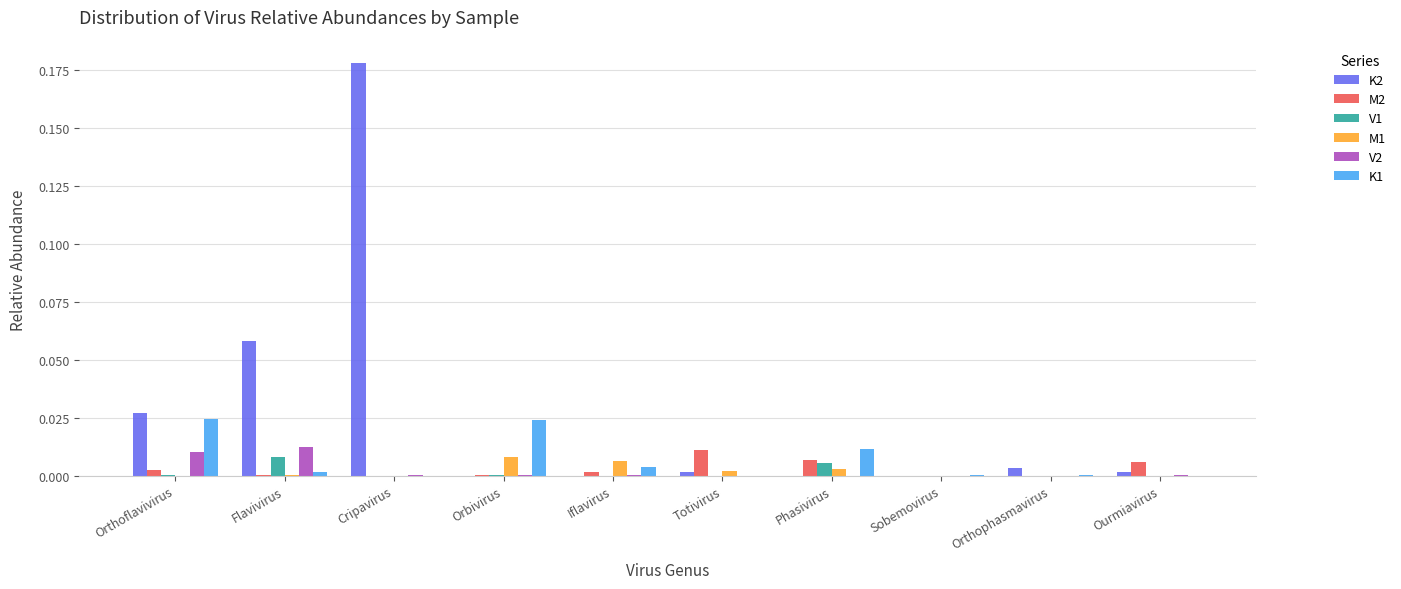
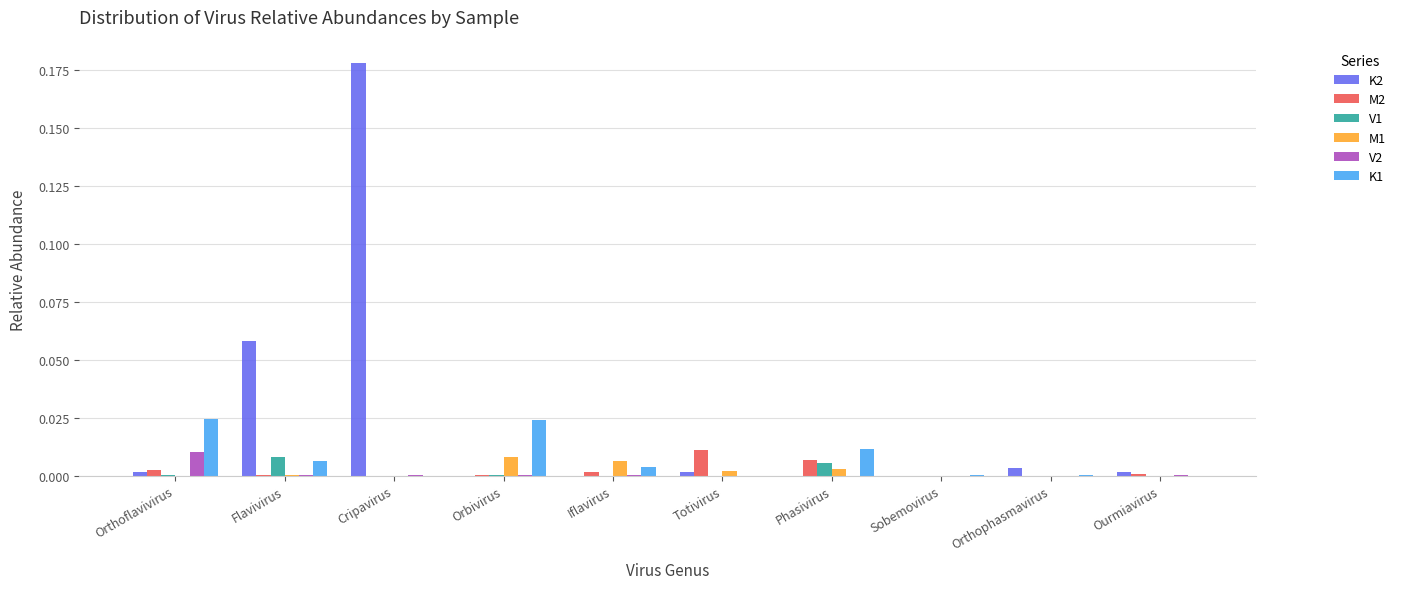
  {
    "K2": {
-     "Orthoflavivirus": 0.027,
+     "Orthoflavivirus": 0.002,
      "Flavivirus": 0.058,
      "Cripavirus": 0.178,
      "Orbivirus": 0.000,
      "Iflavirus": 0.000,
      "Totivirus": 0.002,
      "Phasivirus": 0.000,
      "Sobemovirus": 0.000,
      "Orthophasmavirus": 0.003,
      "Ourmiavirus": 0.002
    },
    "M2": {
      "Orthoflavivirus": 0.002,
      "Cripavirus": 0.000,
      "Iflavirus": 0.002,
      "Totivirus": 0.011,
      "Phasivirus": 0.007,
      "Orthophasmavirus": 0.000,
-     "Ourmiavirus": 0.006
+     "Ourmiavirus": 0.001
    },
    "V1": {
      "Flavivirus": 0.008,
      "Cripavirus": 0.000,
      "Phasivirus": 0.005,
      "Sobemovirus": 0.000,
      "Orthophasmavirus": 0.000,
      "Ourmiavirus": 0.000
    },
    "M1": {
      "Orthoflavivirus": 0.000,
      "Cripavirus": 0.000,
      "Orbivirus": 0.008,
      "Iflavirus": 0.006,
      "Totivirus": 0.002,
      "Phasivirus": 0.003,
      "Sobemovirus": 0.000,
      "Orthophasmavirus": 0.000,
      "Ourmiavirus": 0.000
    },
    "V2": {
      "Orthoflavivirus": 0.010,
-     "Flavivirus": 0.012,
+     "Flavivirus": 0.000,
      "Phasivirus": 0.000,
      "Orthophasmavirus": 0.000
    },
    "K1": {
      "Orthoflavivirus": 0.025,
-     "Flavivirus": 0.001,
+     "Flavivirus": 0.006,
      "Cripavirus": 0.000,
      "Orbivirus": 0.024,
      "Iflavirus": 0.004,
      "Totivirus": 0.000,
      "Phasivirus": 0.011,
      "Ourmiavirus": 0.000
    }
  }
